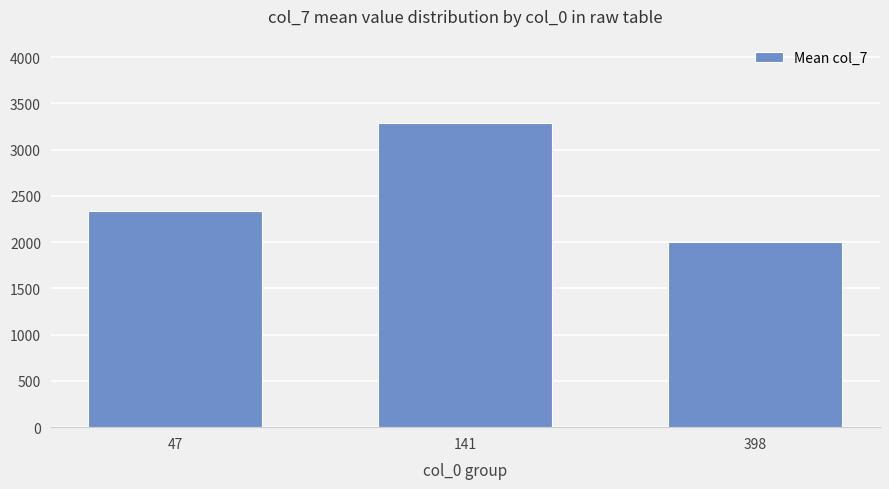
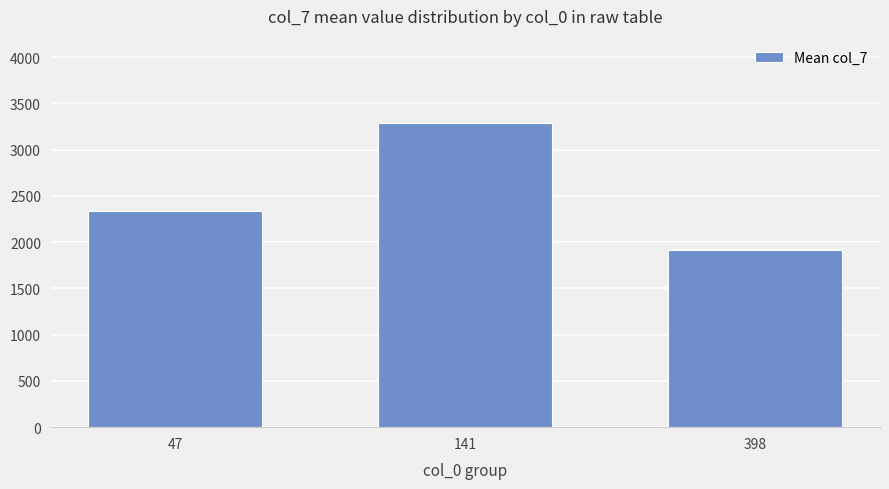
  {
    "47": 2300,
    "141": 3300,
-   "398": 2000
+   "398": 1900
  }
